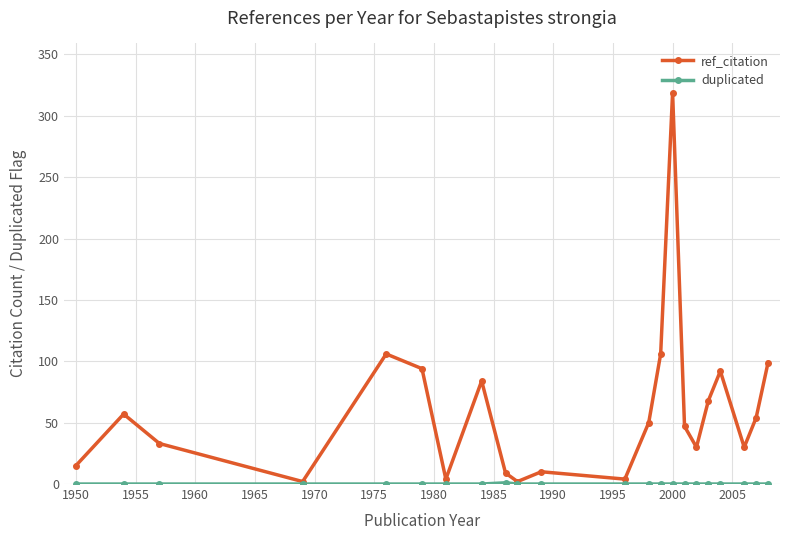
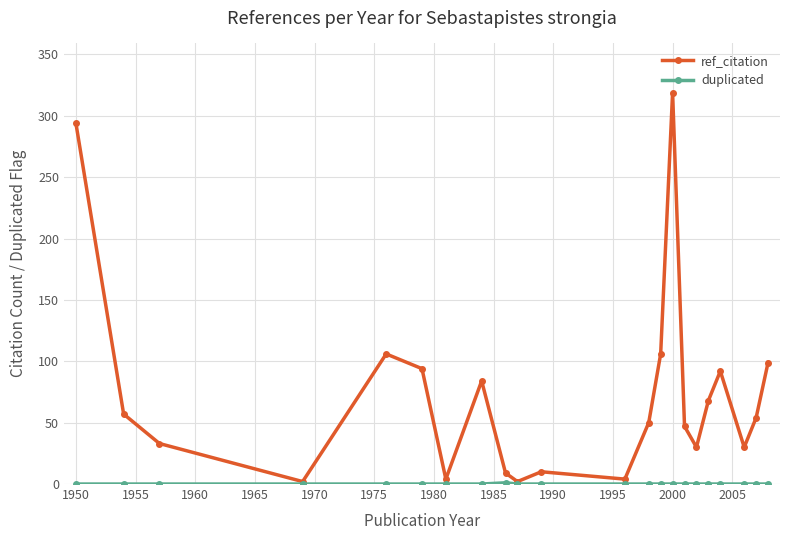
  {
    "ref_citation": {
-     "1950": 15,
+     "1950": 294,
      "2000": 319
    },
    "duplicated": {
      "1950": 0,
      "2000": 0
    }
  }
